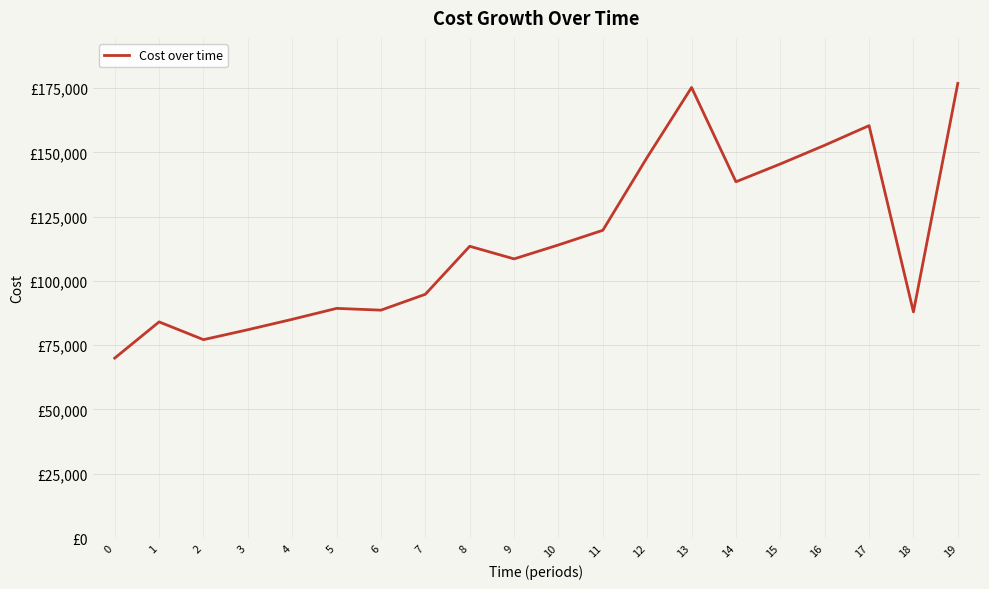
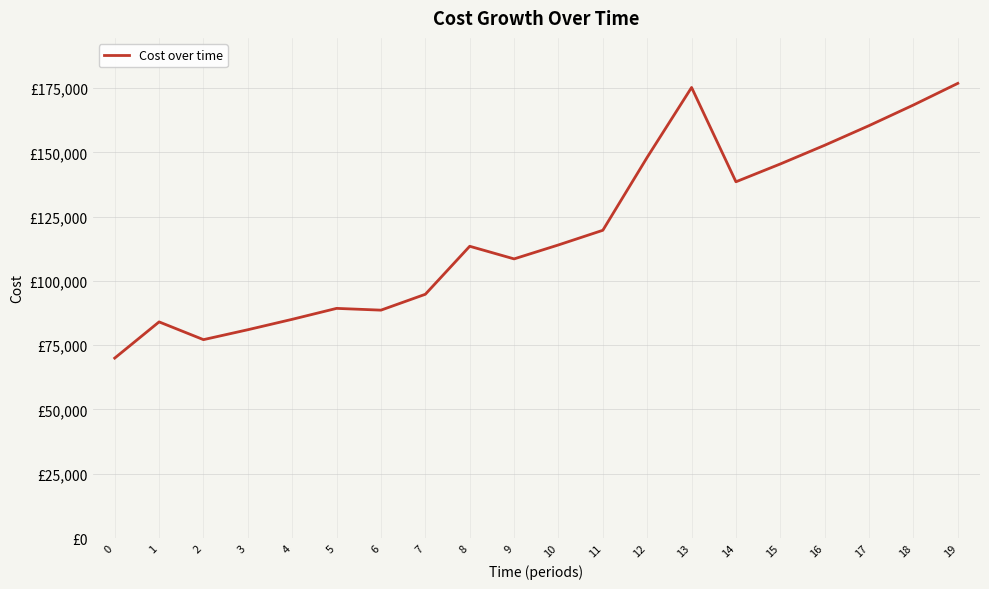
  {
    "0": "£70,000",
    "1": "£84,000",
    "2": "£77,000",
    "3": "£81,000",
    "4": "£85,000",
    "5": "£89,000",
    "6": "£89,000",
    "7": "£95,000",
    "8": "£114,000",
    "9": "£109,000",
    "10": "£114,000",
    "11": "£120,000",
    "12": "£148,000",
    "13": "£175,000",
    "14": "£139,000",
    "15": "£146,000",
    "16": "£153,000",
    "17": "£160,000",
-   "18": "£88,000",
+   "18": "£168,000",
    "19": "£177,000"
  }
